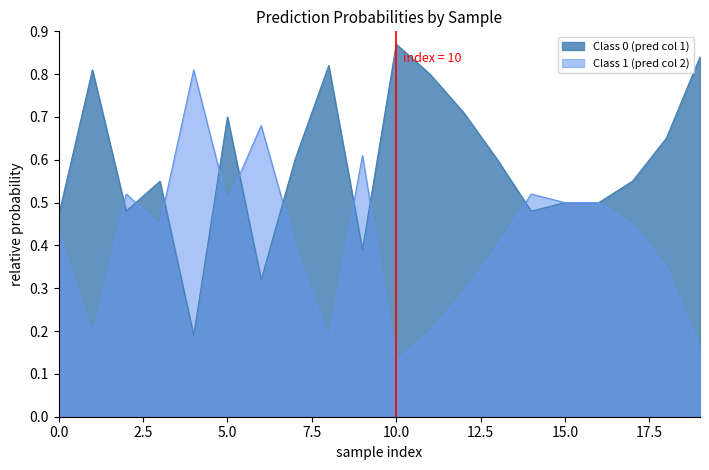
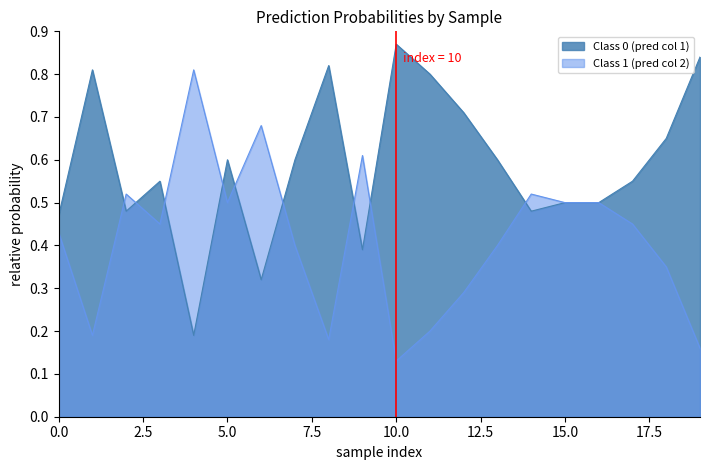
  {
    "Class 0 (pred col 1)": {
      "0.0": 0.47,
-     "5.0": 0.7,
+     "5.0": 0.6,
      "10.0": 0.87
    },
    "Class 1 (pred col 2)": {
      "0.0": 0.43,
      "5.0": 0.5,
      "10.0": 0.13
    }
  }
